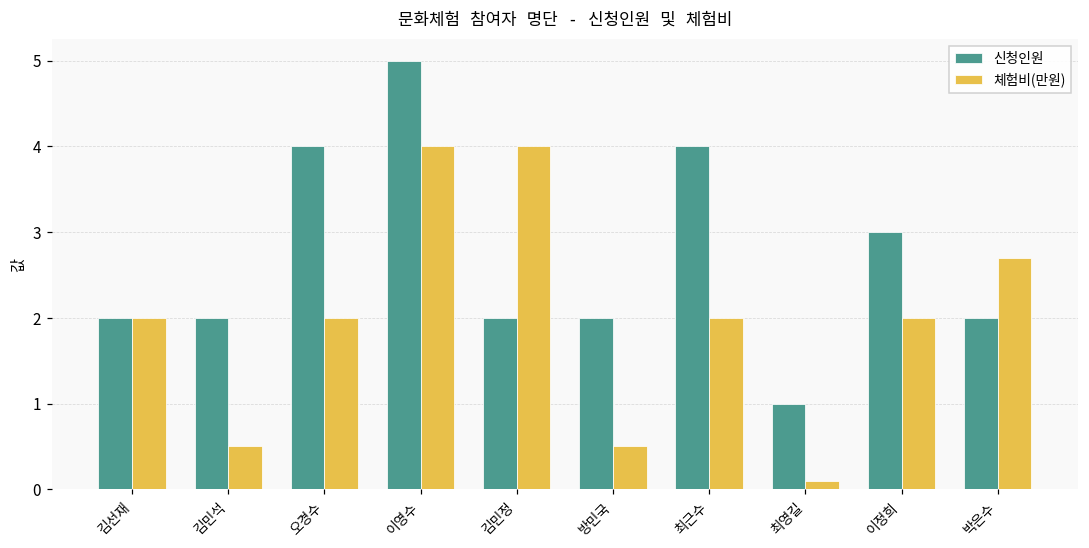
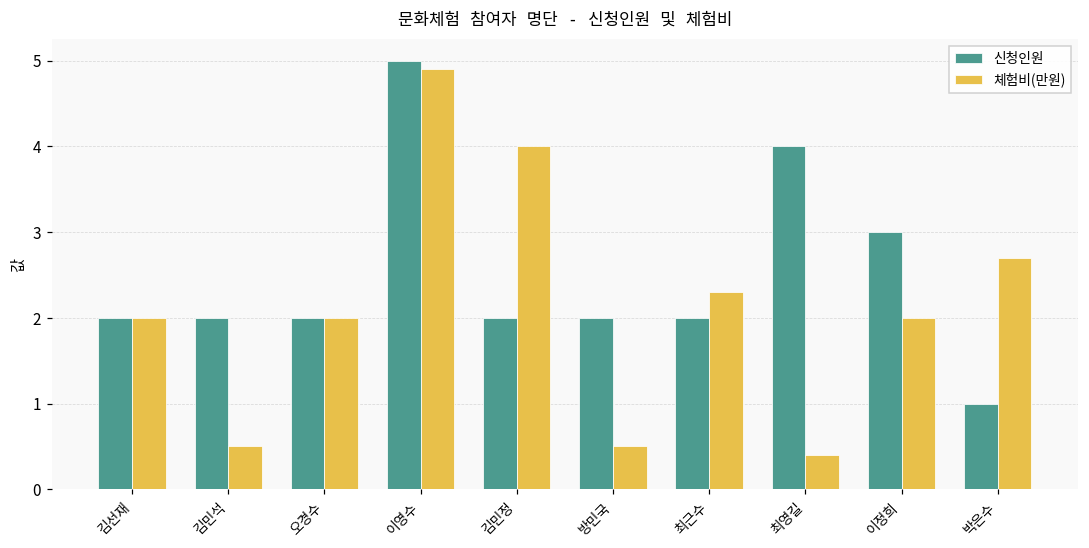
  {
    "신청인원": {
      "김선재": 2,
      "김민석": 2,
-     "오경수": 4,
+     "오경수": 2,
      "이영수": 5,
      "김민정": 2,
      "방민국": 2,
-     "최근수": 4,
-     "최영길": 1,
+     "최근수": 2,
+     "최영길": 4,
      "이정희": 3,
-     "박은수": 2
+     "박은수": 1
    },
    "체험비(만원)": {
      "김선재": 2.0,
      "김민석": 0.5,
      "오경수": 2.0,
-     "이영수": 4.0,
+     "이영수": 4.9,
      "김민정": 4.0,
      "방민국": 0.5,
-     "최근수": 2.0,
-     "최영길": 0.1,
+     "최근수": 2.3,
+     "최영길": 0.4,
      "이정희": 2.0,
      "박은수": 2.7
    }
  }
